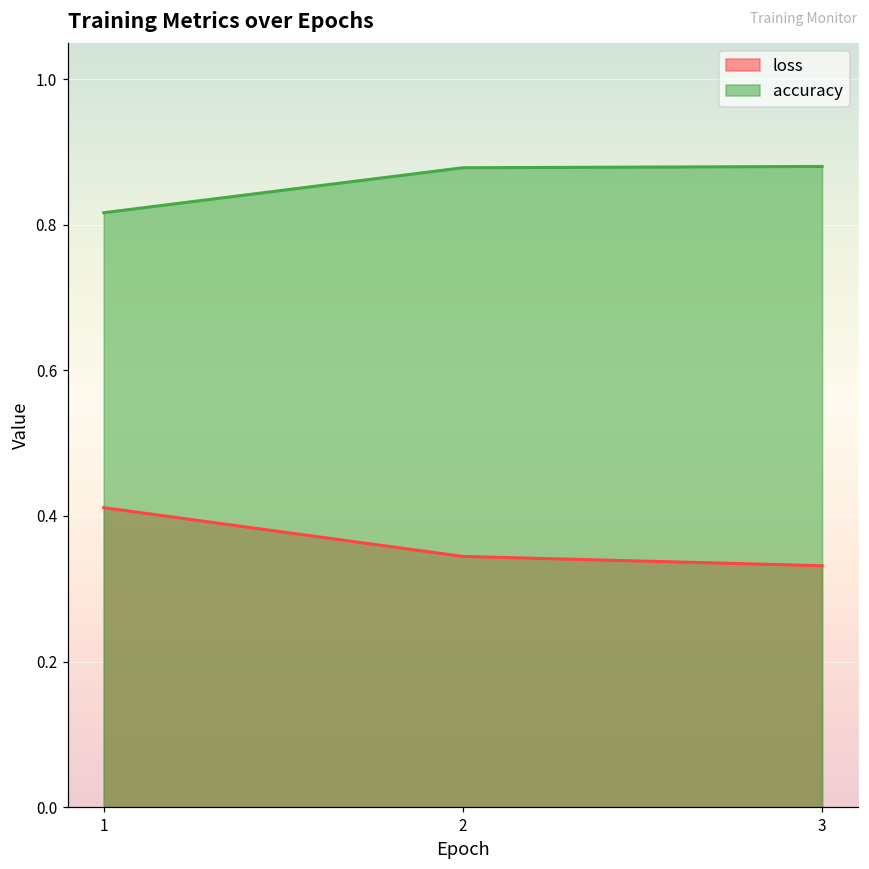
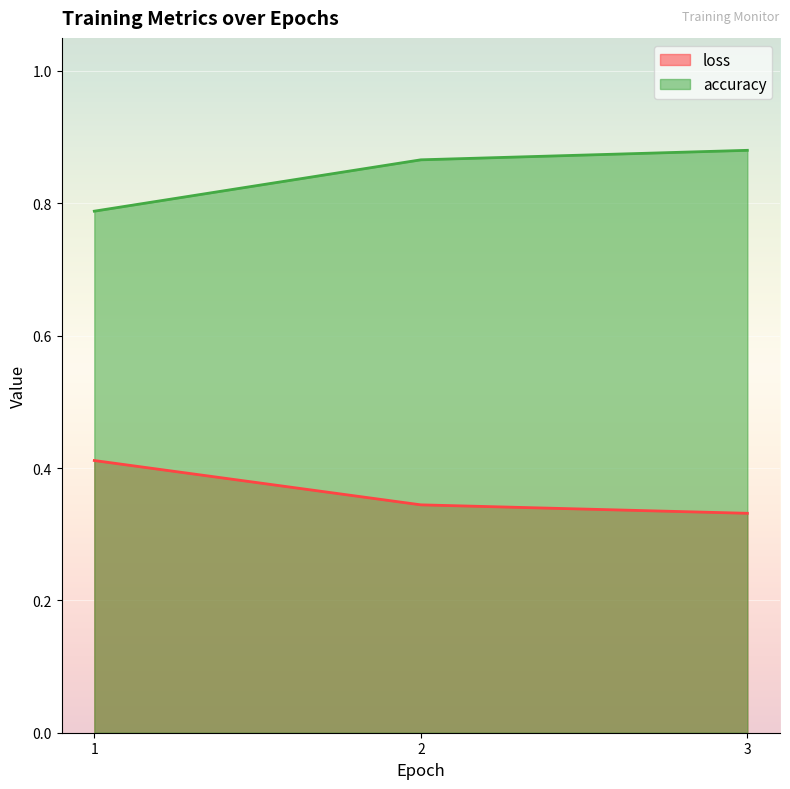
  {
    "loss": {
      "1": 0.41,
      "2": 0.34,
      "3": 0.33
    },
    "accuracy": {
-     "1": 0.82,
-     "2": 0.88,
+     "1": 0.79,
+     "2": 0.87,
      "3": 0.88
    }
  }
